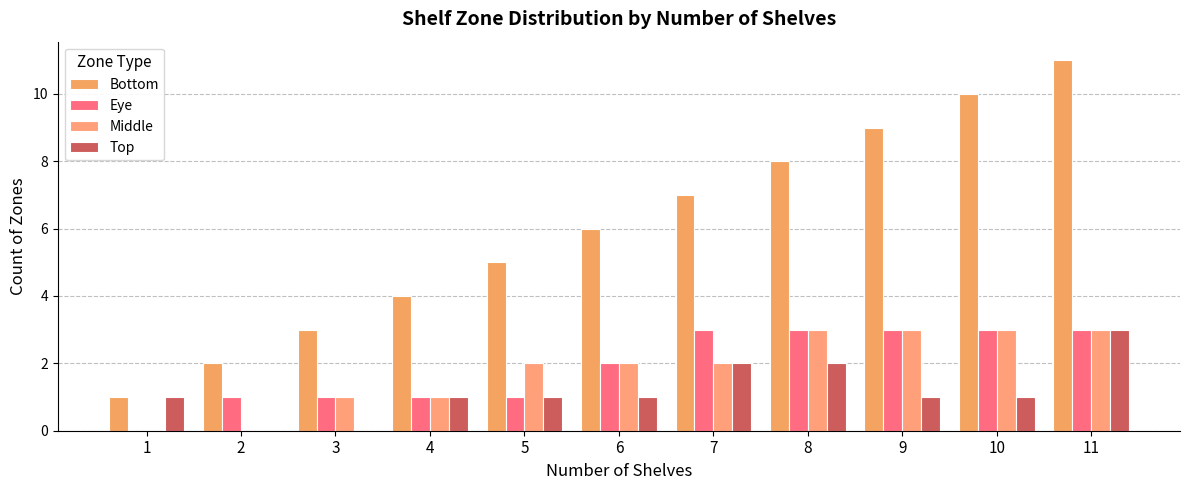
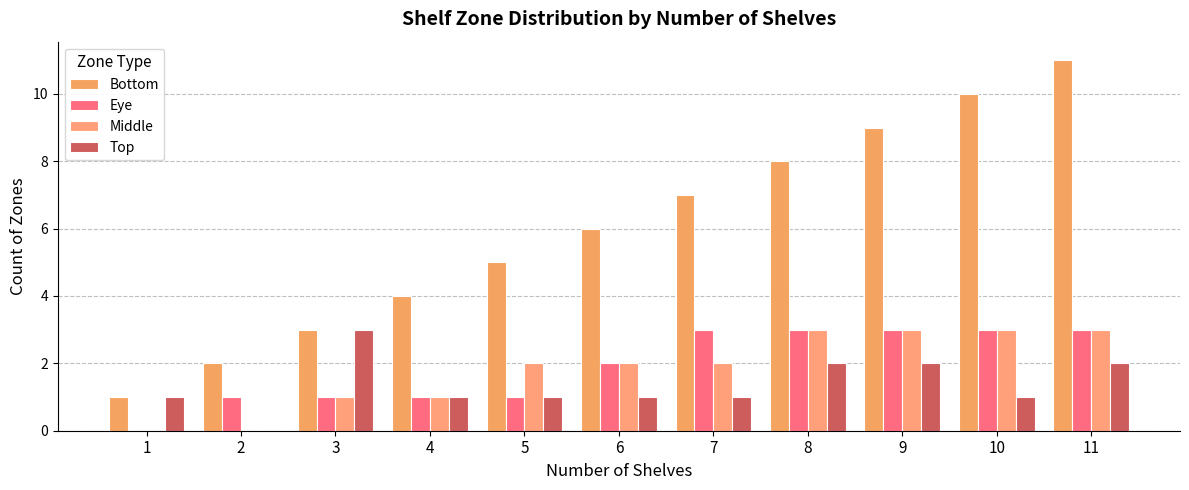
  {
    "Top": {
      "1": 1,
      "2": 0,
-     "3": 0,
+     "3": 3,
      "4": 1,
      "5": 1,
      "6": 1,
-     "7": 2,
+     "7": 1,
      "8": 2,
-     "9": 1,
+     "9": 2,
      "10": 1,
-     "11": 3
+     "11": 2
    }
  }
